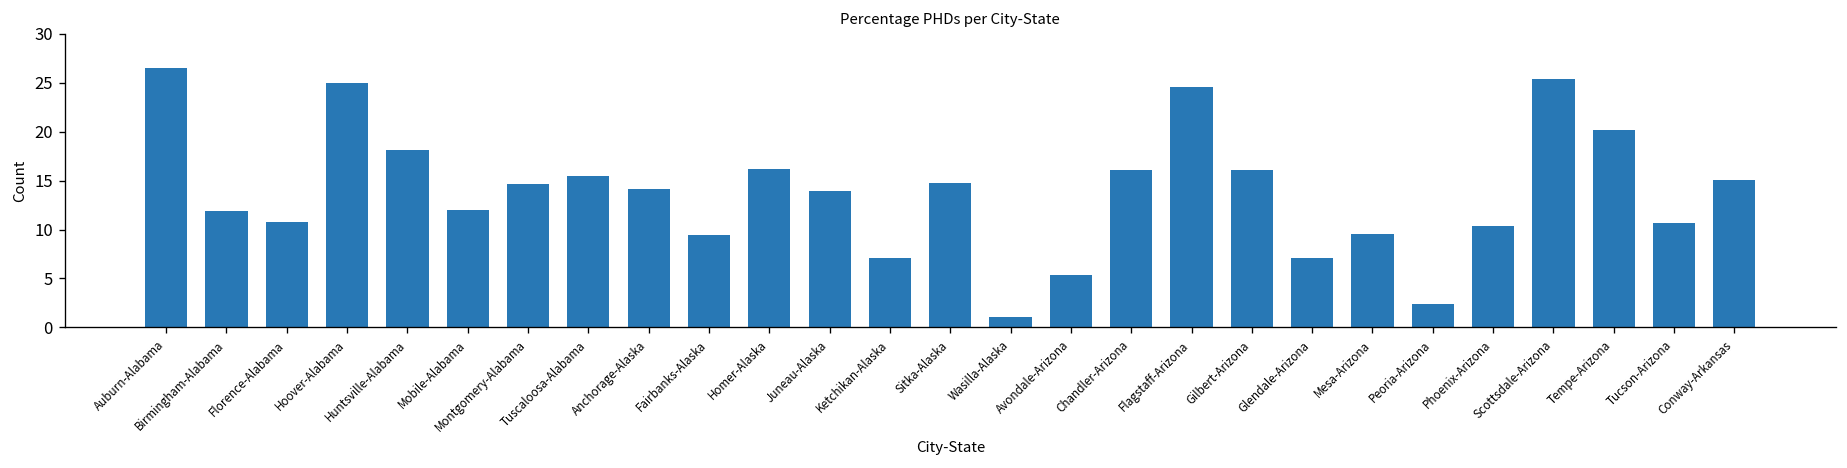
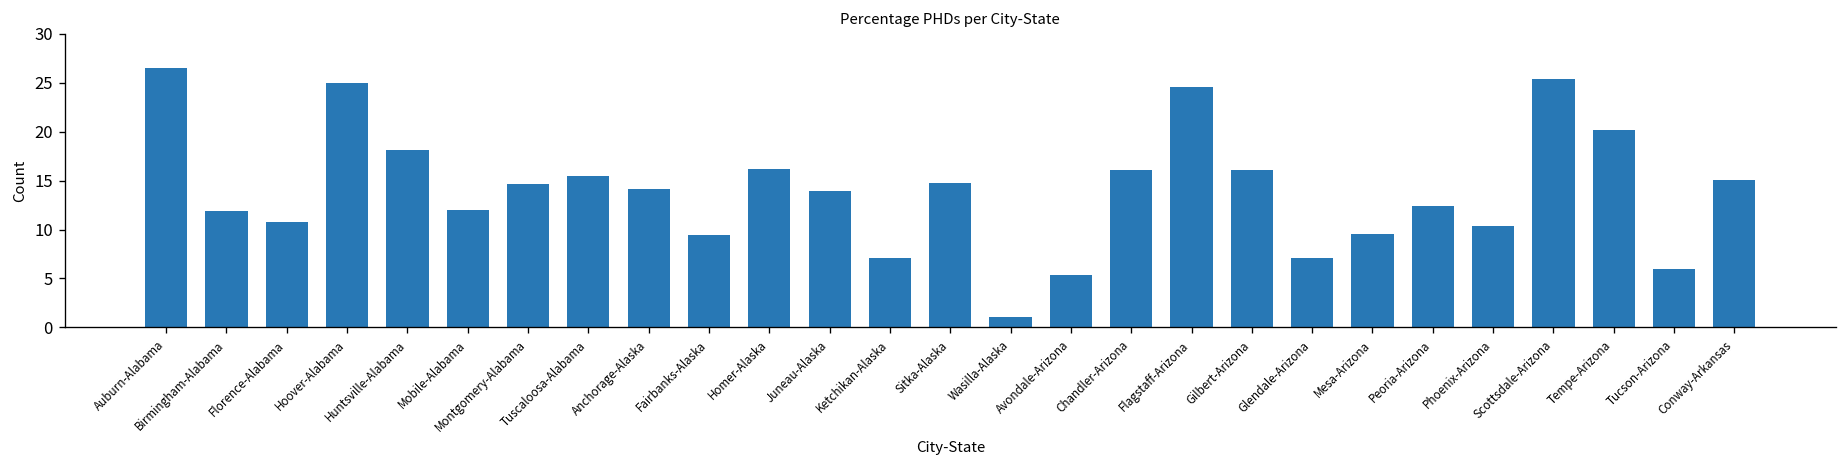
  {
    "Auburn-Alabama": 27,
    "Birmingham-Alabama": 12,
    "Florence-Alabama": 11,
    "Hoover-Alabama": 25,
    "Huntsville-Alabama": 18,
    "Mobile-Alabama": 12,
    "Montgomery-Alabama": 15,
    "Tuscaloosa-Alabama": 16,
    "Anchorage-Alaska": 14,
    "Fairbanks-Alaska": 9,
    "Homer-Alaska": 16,
    "Juneau-Alaska": 14,
    "Ketchikan-Alaska": 7,
    "Sitka-Alaska": 15,
    "Wasilla-Alaska": 1,
    "Avondale-Arizona": 5,
    "Chandler-Arizona": 16,
    "Flagstaff-Arizona": 25,
    "Gilbert-Arizona": 16,
    "Glendale-Arizona": 7,
    "Mesa-Arizona": 10,
-   "Peoria-Arizona": 2,
+   "Peoria-Arizona": 12,
    "Phoenix-Arizona": 10,
    "Scottsdale-Arizona": 25,
    "Tempe-Arizona": 20,
-   "Tucson-Arizona": 11,
+   "Tucson-Arizona": 6,
    "Conway-Arkansas": 15
  }
